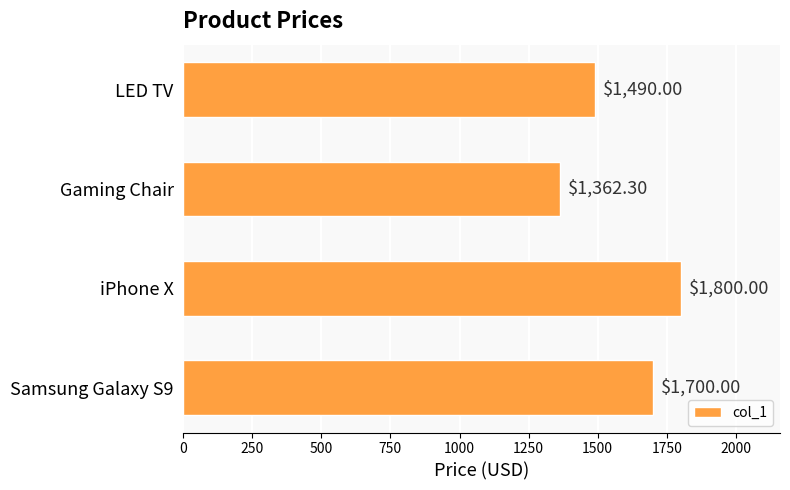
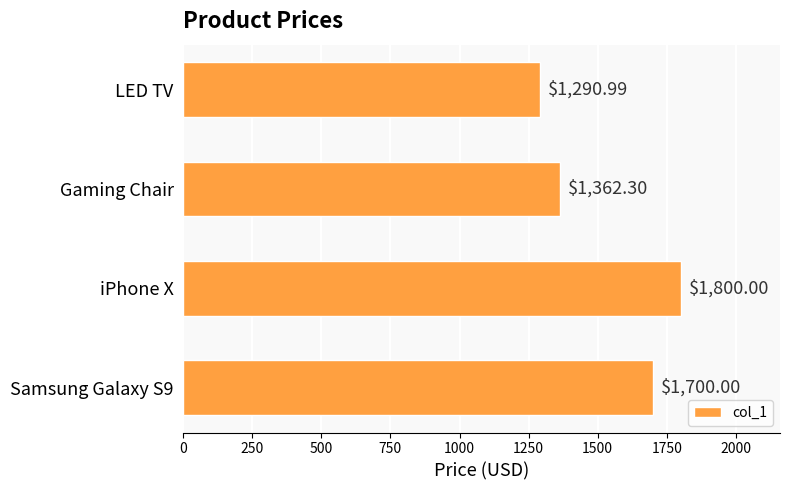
  {
-   "LED TV": "$1,490.00",
+   "LED TV": "$1,290.99",
    "Gaming Chair": "$1,362.30",
    "iPhone X": "$1,800.00",
    "Samsung Galaxy S9": "$1,700.00"
  }
